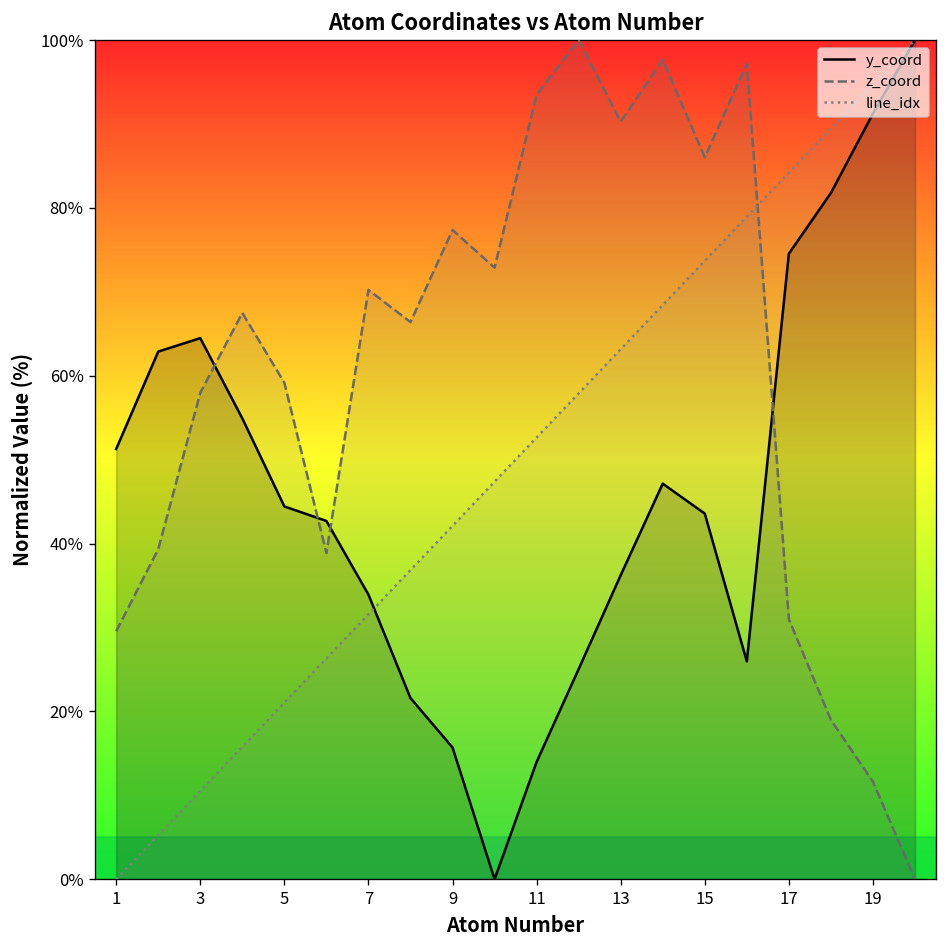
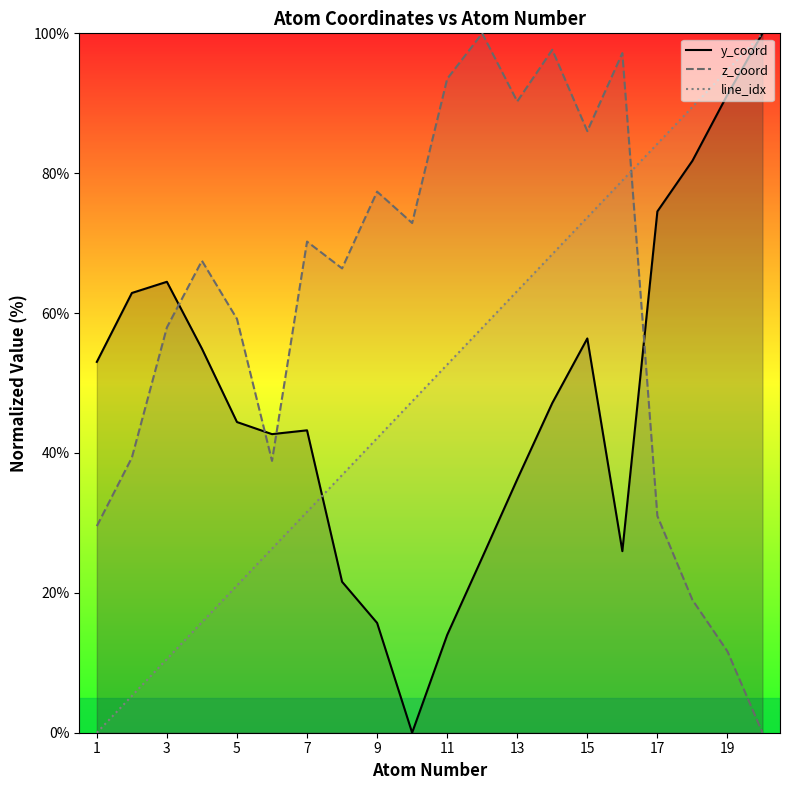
  {
    "y_coord": {
-     "1": "51%",
+     "1": "53%",
      "3": "64%",
      "5": "44%",
-     "7": "34%",
+     "7": "43%",
      "9": "16%",
      "11": "14%",
      "13": "36%",
-     "15": "44%",
+     "15": "56%",
      "17": "75%"
    }
  }
